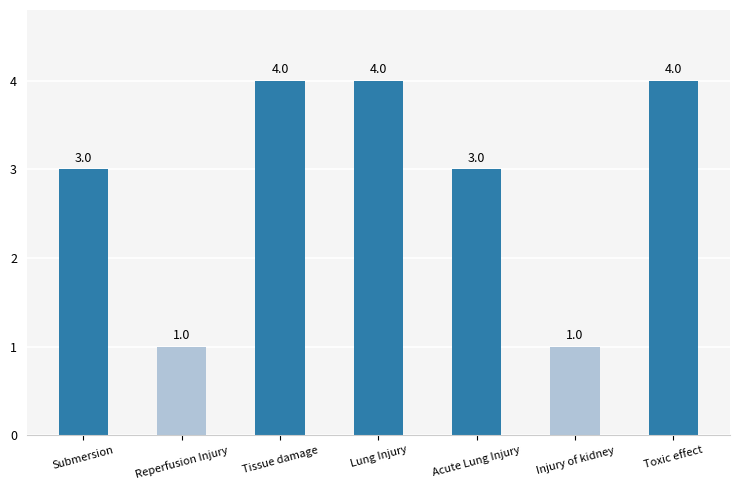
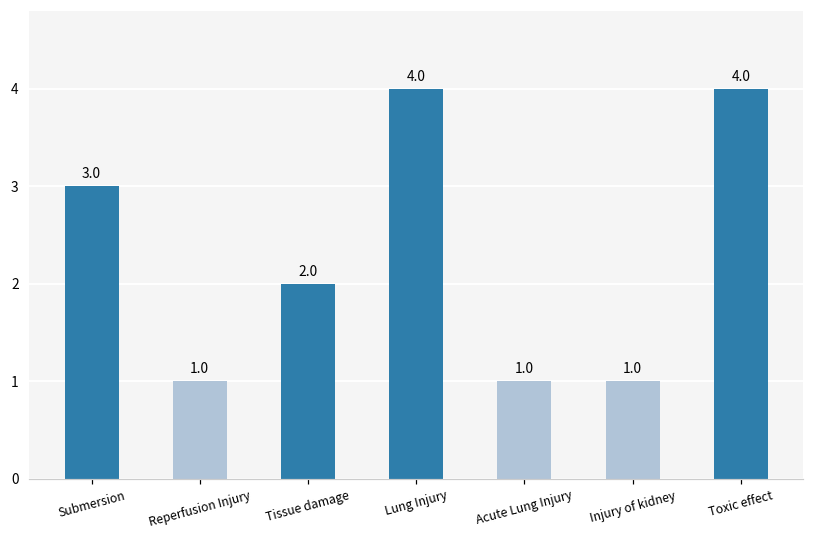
  {
    "Submersion": 3.0,
    "Reperfusion Injury": 1.0,
-   "Tissue damage": 4.0,
+   "Tissue damage": 2.0,
    "Lung Injury": 4.0,
-   "Acute Lung Injury": 3.0,
+   "Acute Lung Injury": 1.0,
    "Injury of kidney": 1.0,
    "Toxic effect": 4.0
  }
